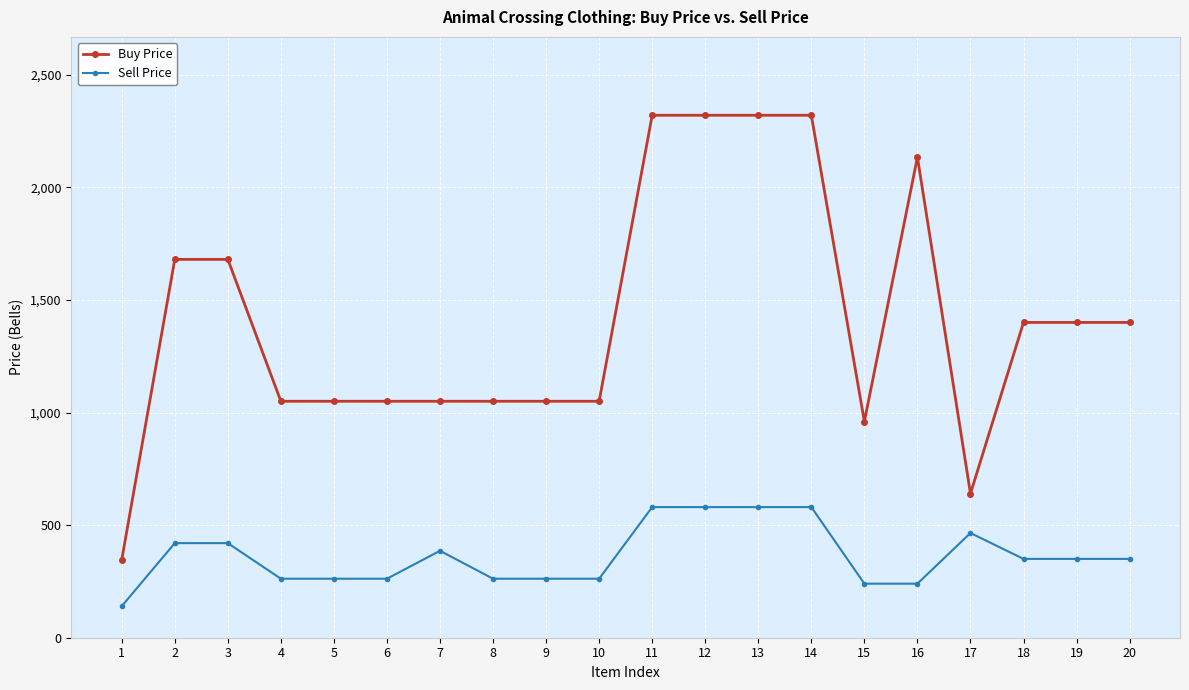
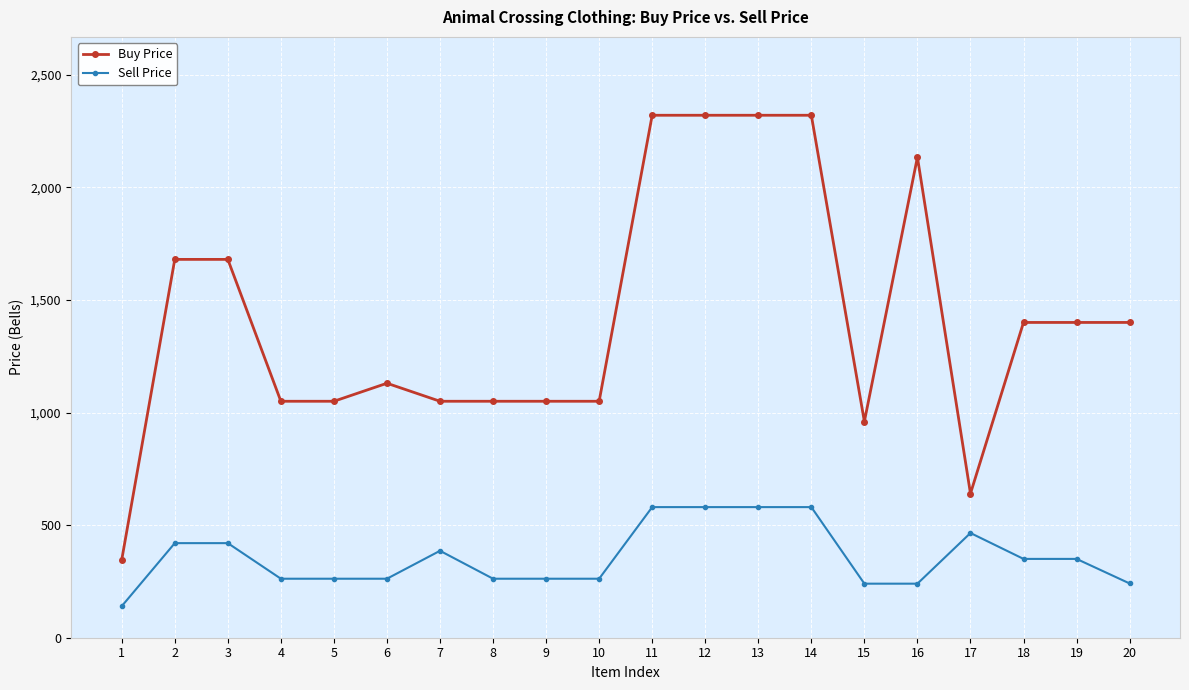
  {
    "Buy Price": {
      "1": "350",
      "2": "1,680",
      "3": "1,680",
      "4": "1,050",
      "5": "1,050",
-     "6": "1,050",
+     "6": "1,130",
      "7": "1,050",
      "8": "1,050",
      "9": "1,050",
      "10": "1,050",
      "11": "2,320",
      "12": "2,320",
      "13": "2,320",
      "14": "2,320",
      "15": "960",
      "16": "2,130",
      "17": "640",
      "18": "1,400",
      "19": "1,400",
      "20": "1,400"
    },
    "Sell Price": {
      "1": "140",
      "2": "420",
      "3": "420",
      "4": "260",
      "5": "260",
      "6": "260",
      "7": "390",
      "8": "260",
      "9": "260",
      "10": "260",
      "11": "580",
      "12": "580",
      "13": "580",
      "14": "580",
      "15": "240",
      "16": "240",
      "17": "470",
      "18": "350",
      "19": "350",
-     "20": "350"
+     "20": "240"
    }
  }
